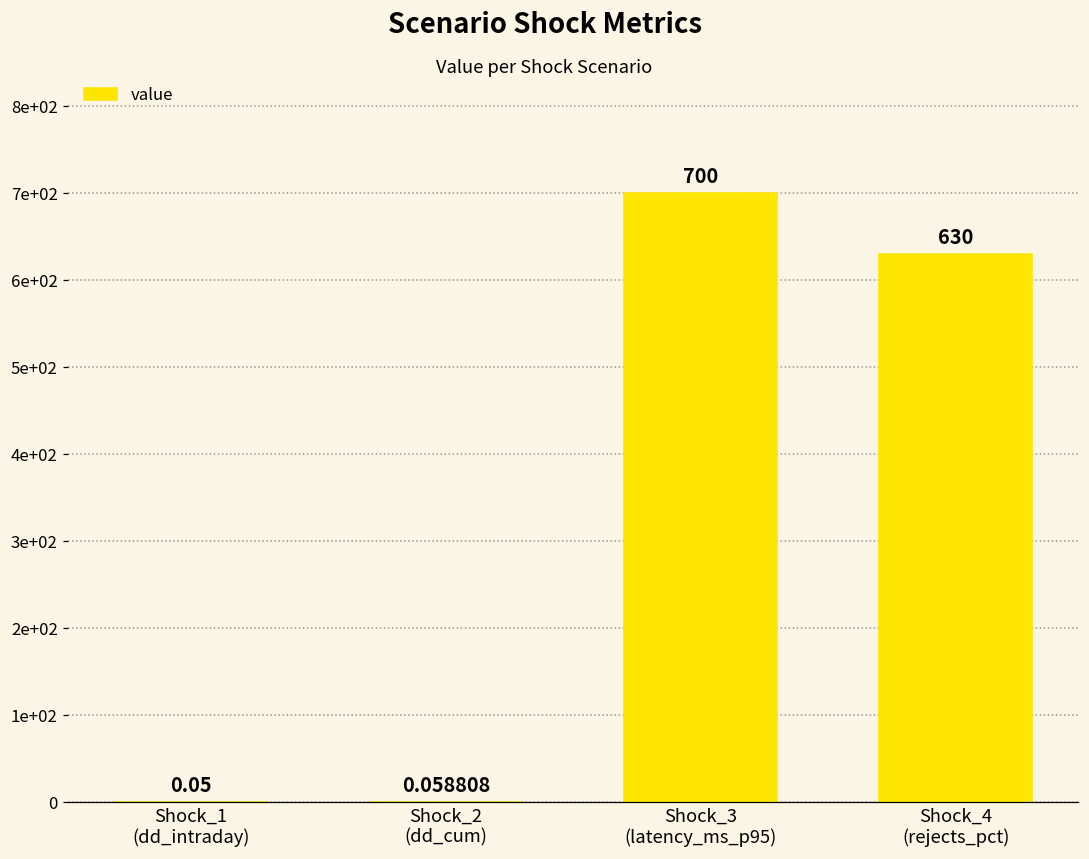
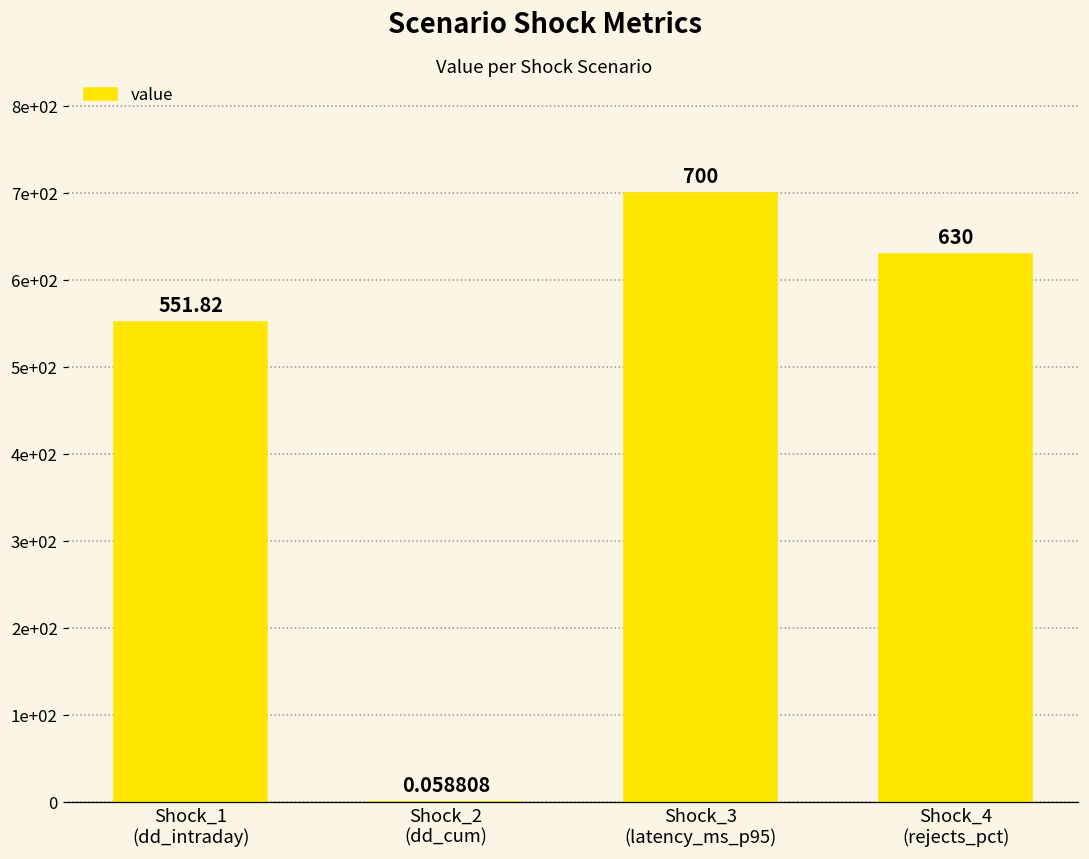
  {
-   "Shock_1 (dd_intraday)": 0.05,
+   "Shock_1 (dd_intraday)": 551.82,
    "Shock_2 (dd_cum)": 0.058808,
    "Shock_3 (latency_ms_p95)": 700,
    "Shock_4 (rejects_pct)": 630
  }
